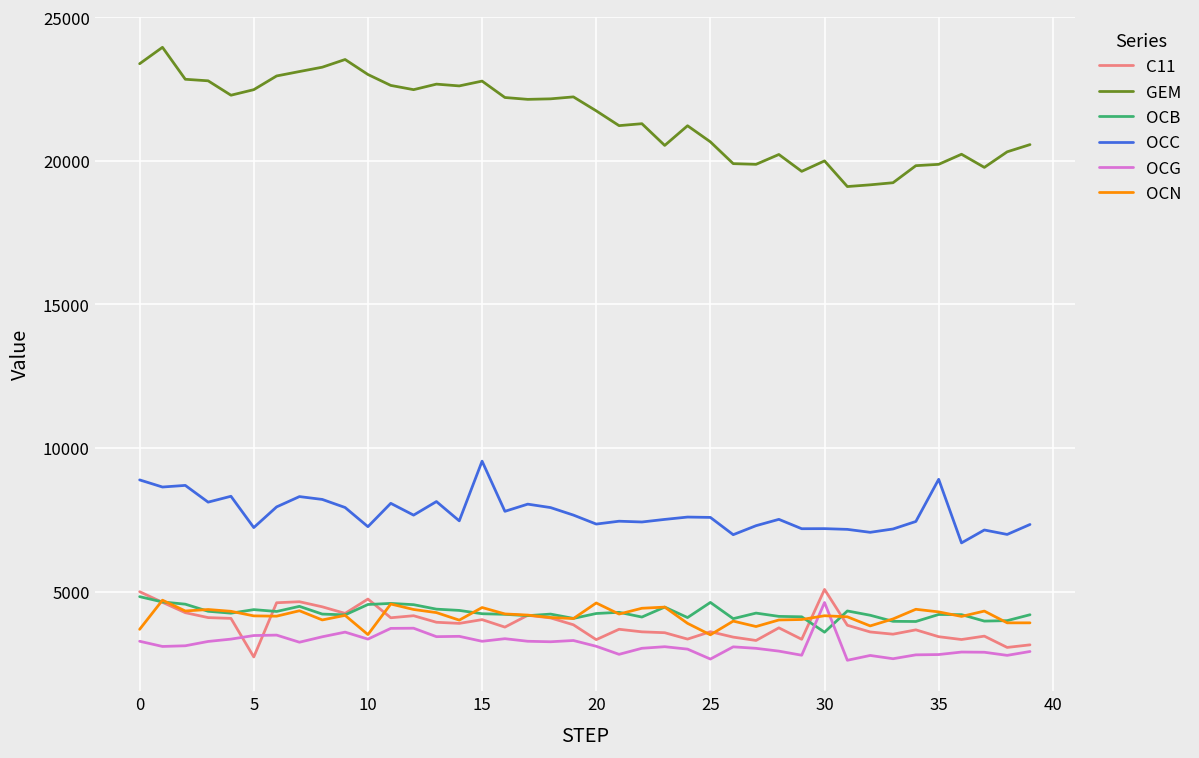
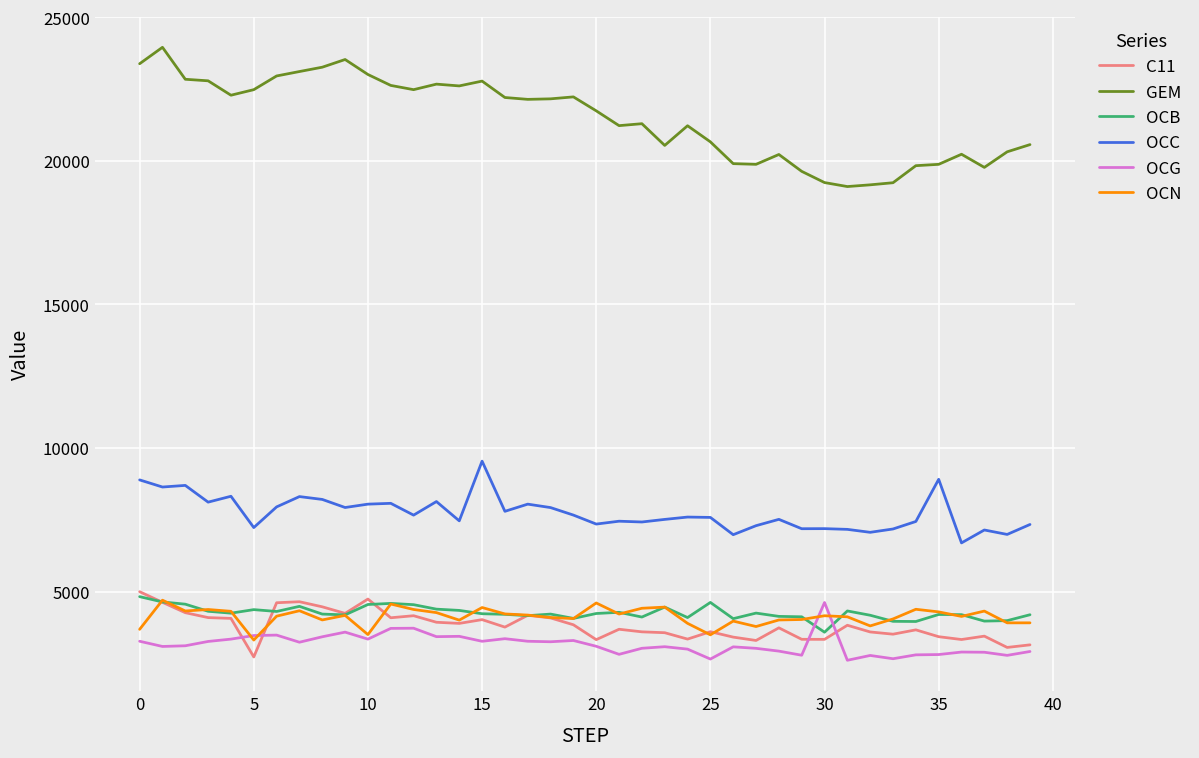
  {
    "C11": {
      "0": 5000,
      "5": 2700,
      "10": 4700,
      "15": 4000,
      "20": 3300,
      "25": 3600,
-     "30": 5100,
+     "30": 3300,
      "35": 3400
    },
    "GEM": {
      "0": 23400,
      "5": 22500,
      "10": 23000,
      "15": 22800,
      "20": 21700,
      "25": 20700,
-     "30": 20000,
+     "30": 19200,
      "35": 19900
    },
    "OCB": {
      "0": 4800,
      "5": 4400,
      "10": 4600,
      "15": 4200,
      "20": 4200,
      "25": 4600,
      "30": 3600
    },
    "OCC": {
      "0": 8900,
      "5": 7200,
-     "10": 7300,
+     "10": 8000,
      "15": 9500,
      "20": 7400,
      "25": 7600,
      "30": 7200,
      "35": 8900
    },
    "OCG": {
      "0": 3300,
      "5": 3500,
      "10": 3300,
      "15": 3300,
      "20": 3100,
      "25": 2700,
      "30": 4600,
      "35": 2800
    },
    "OCN": {
      "0": 3700,
-     "5": 4200,
+     "5": 3300,
      "10": 3500,
      "15": 4400,
      "20": 4600,
      "25": 3500,
      "30": 4200
    }
  }
